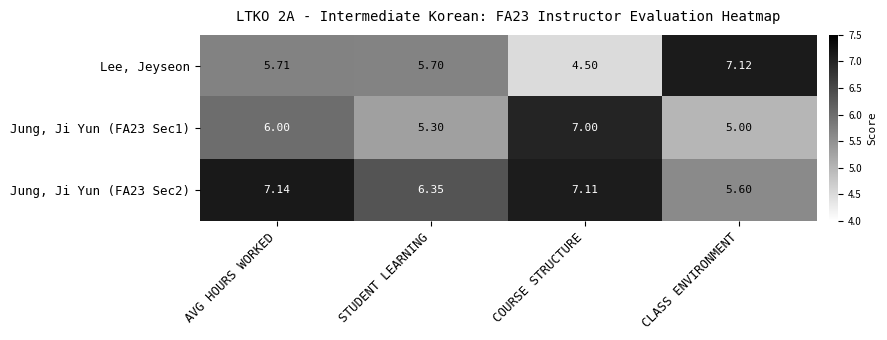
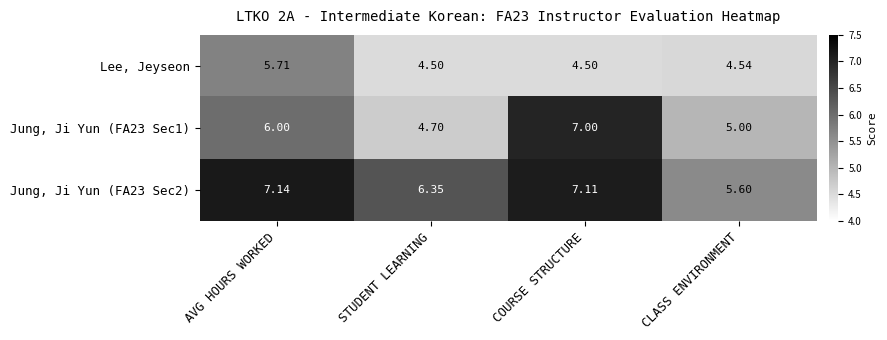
  {
    "Lee, Jeyseon": {
      "AVG HOURS WORKED": 5.71,
-     "STUDENT LEARNING": 5.70,
+     "STUDENT LEARNING": 4.50,
      "COURSE STRUCTURE": 4.50,
-     "CLASS ENVIRONMENT": 7.12
+     "CLASS ENVIRONMENT": 4.54
    },
    "Jung, Ji Yun (FA23 Sec1)": {
      "AVG HOURS WORKED": 6.00,
-     "STUDENT LEARNING": 5.30,
+     "STUDENT LEARNING": 4.70,
      "COURSE STRUCTURE": 7.00,
      "CLASS ENVIRONMENT": 5.00
    },
    "Jung, Ji Yun (FA23 Sec2)": {
      "AVG HOURS WORKED": 7.14,
      "STUDENT LEARNING": 6.35,
      "COURSE STRUCTURE": 7.11,
      "CLASS ENVIRONMENT": 5.60
    }
  }
